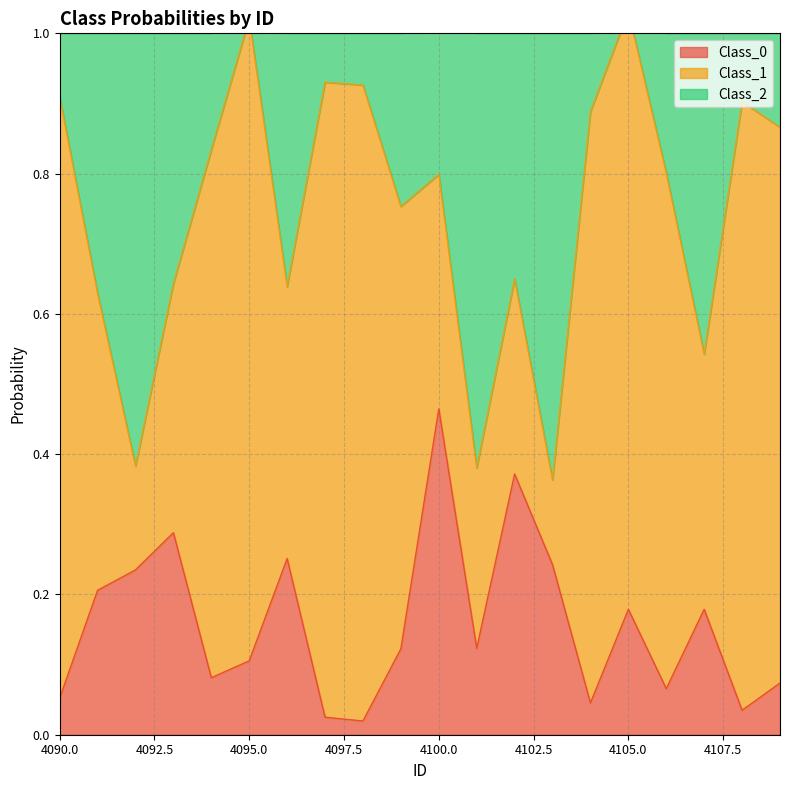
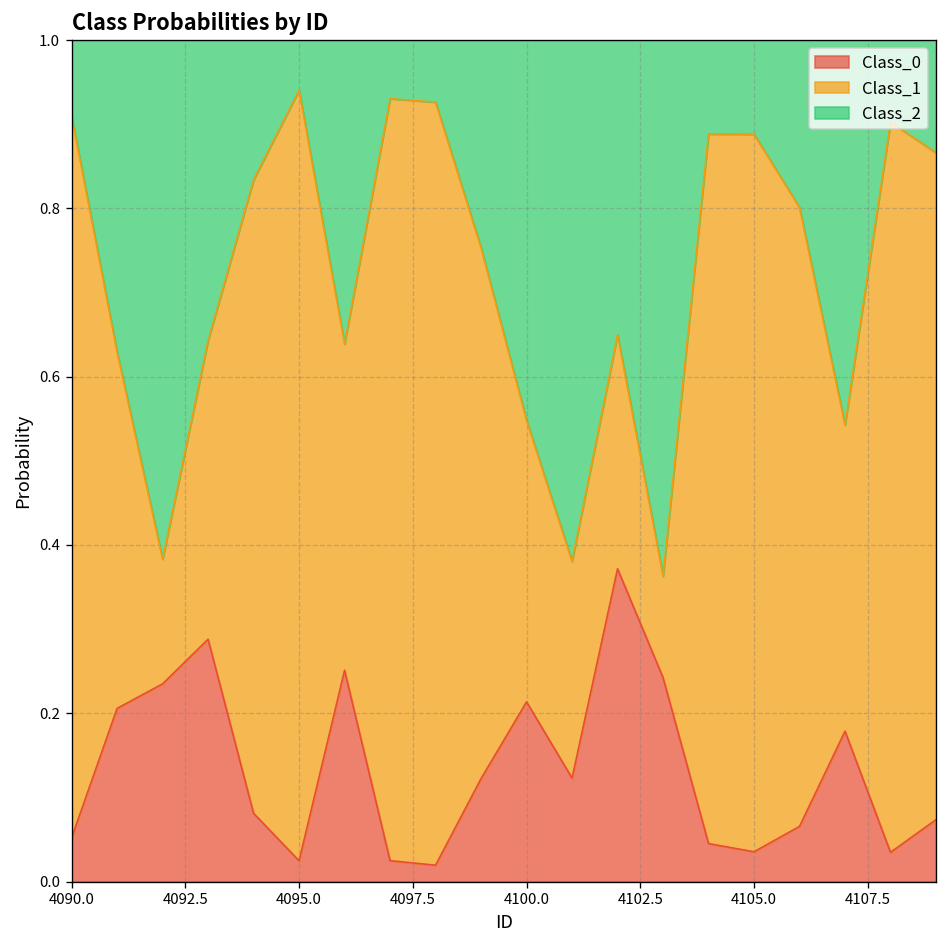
  {
    "Class_0": {
      "4090.0": 0.05,
-     "4095.0": 0.11,
-     "4100.0": 0.46,
-     "4105.0": 0.18
+     "4095.0": 0.02,
+     "4100.0": 0.21,
+     "4105.0": 0.04
    },
    "Class_1": {
      "4090.0": 0.86,
      "4100.0": 0.33
    },
    "Class_2": {
      "4090.0": 0.09
    }
  }
